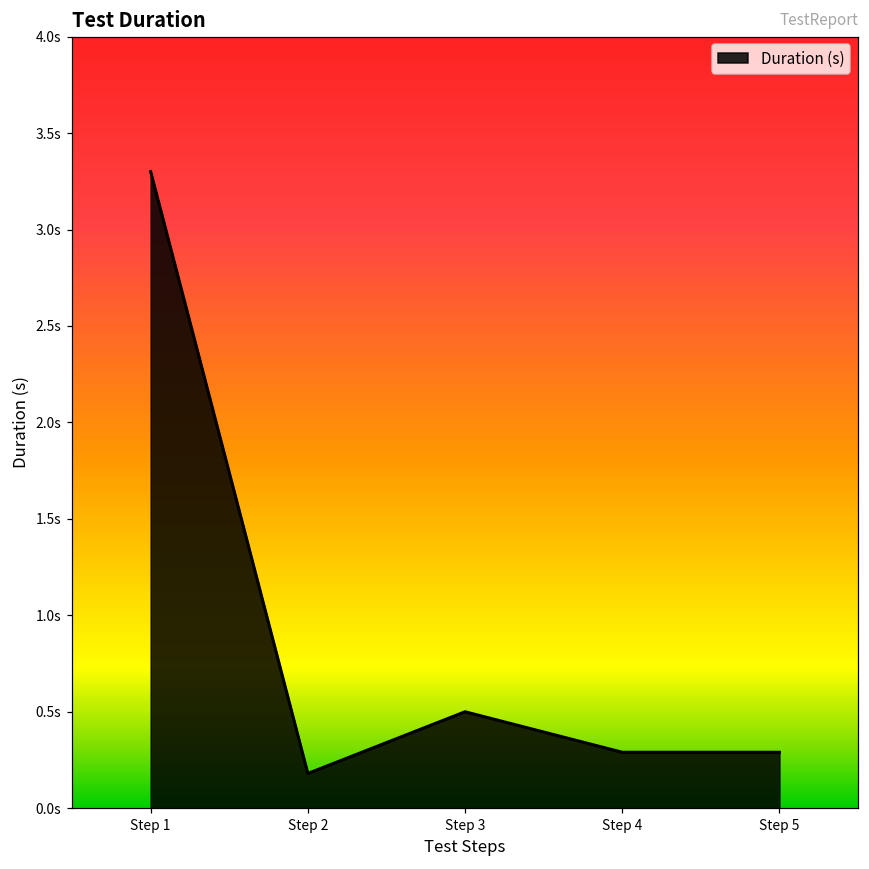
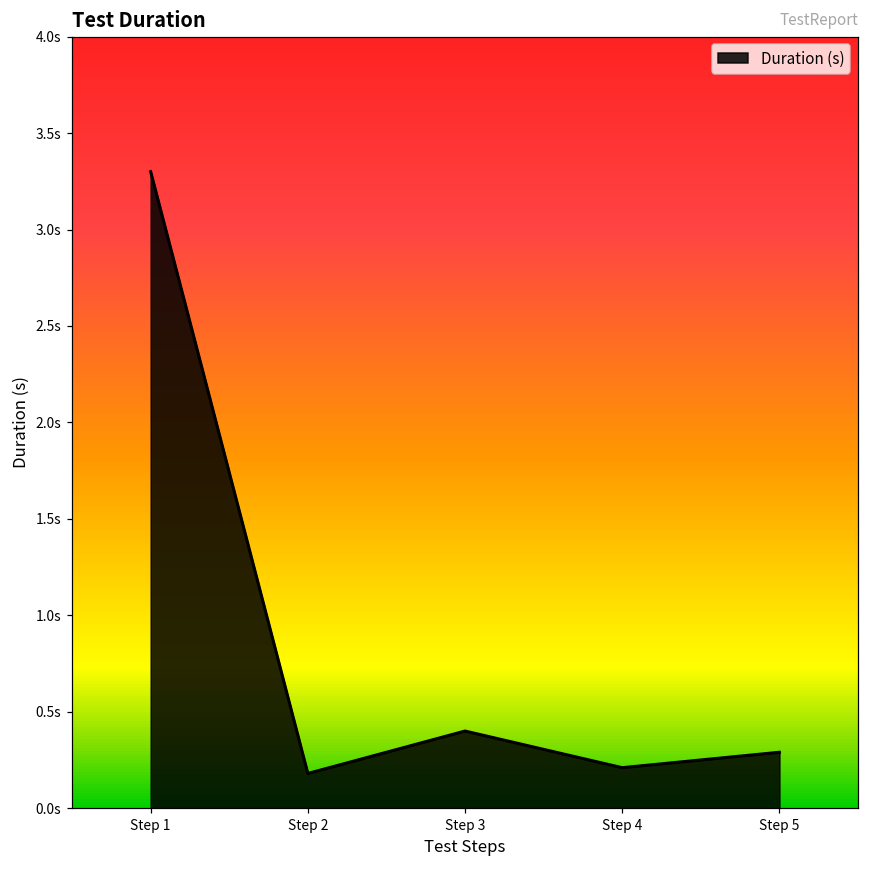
  {
    "Step 1": "3.30s",
    "Step 2": "0.18s",
-   "Step 3": "0.5s",
-   "Step 4": "0.29s",
+   "Step 3": "0.4s",
+   "Step 4": "0.21s",
    "Step 5": "0.29s"
  }
